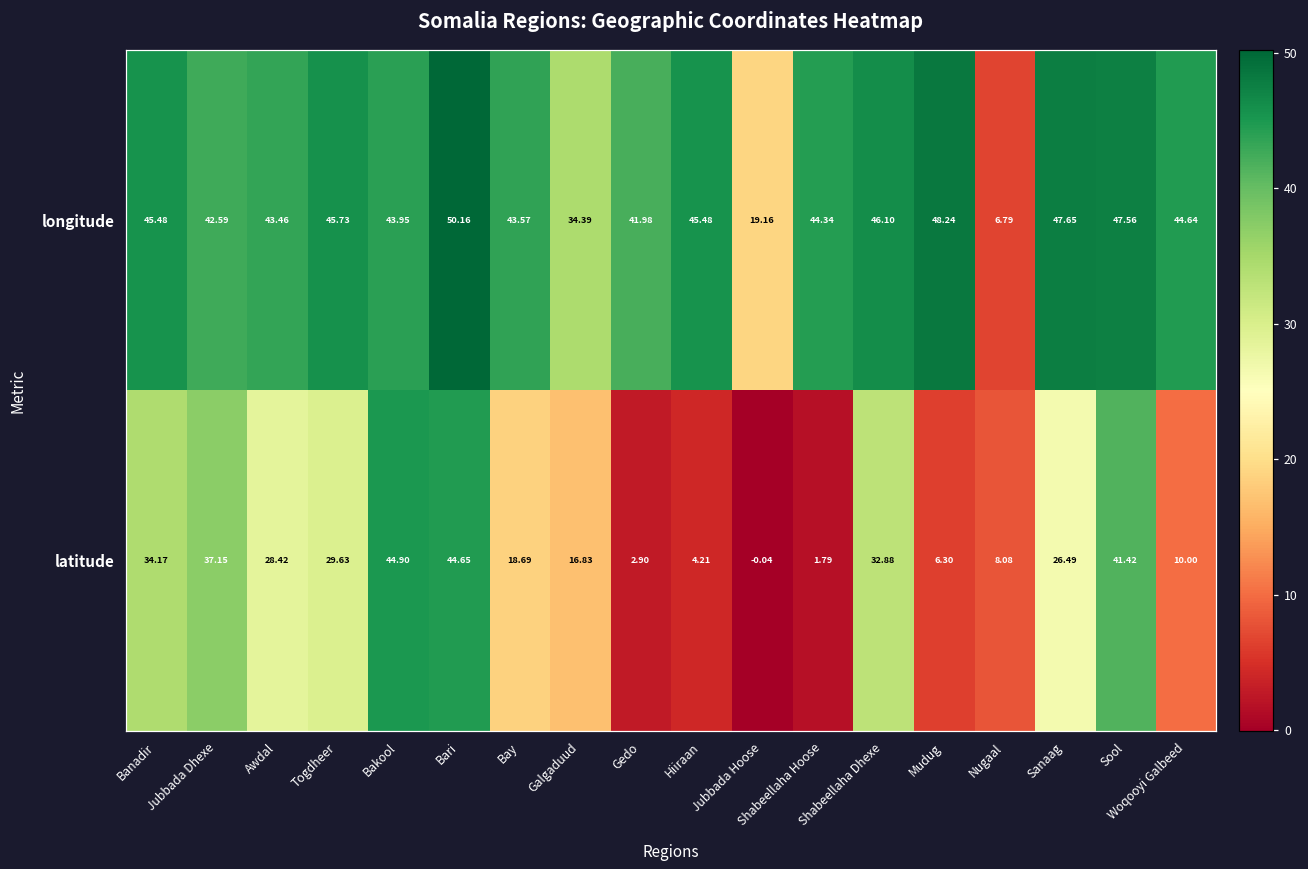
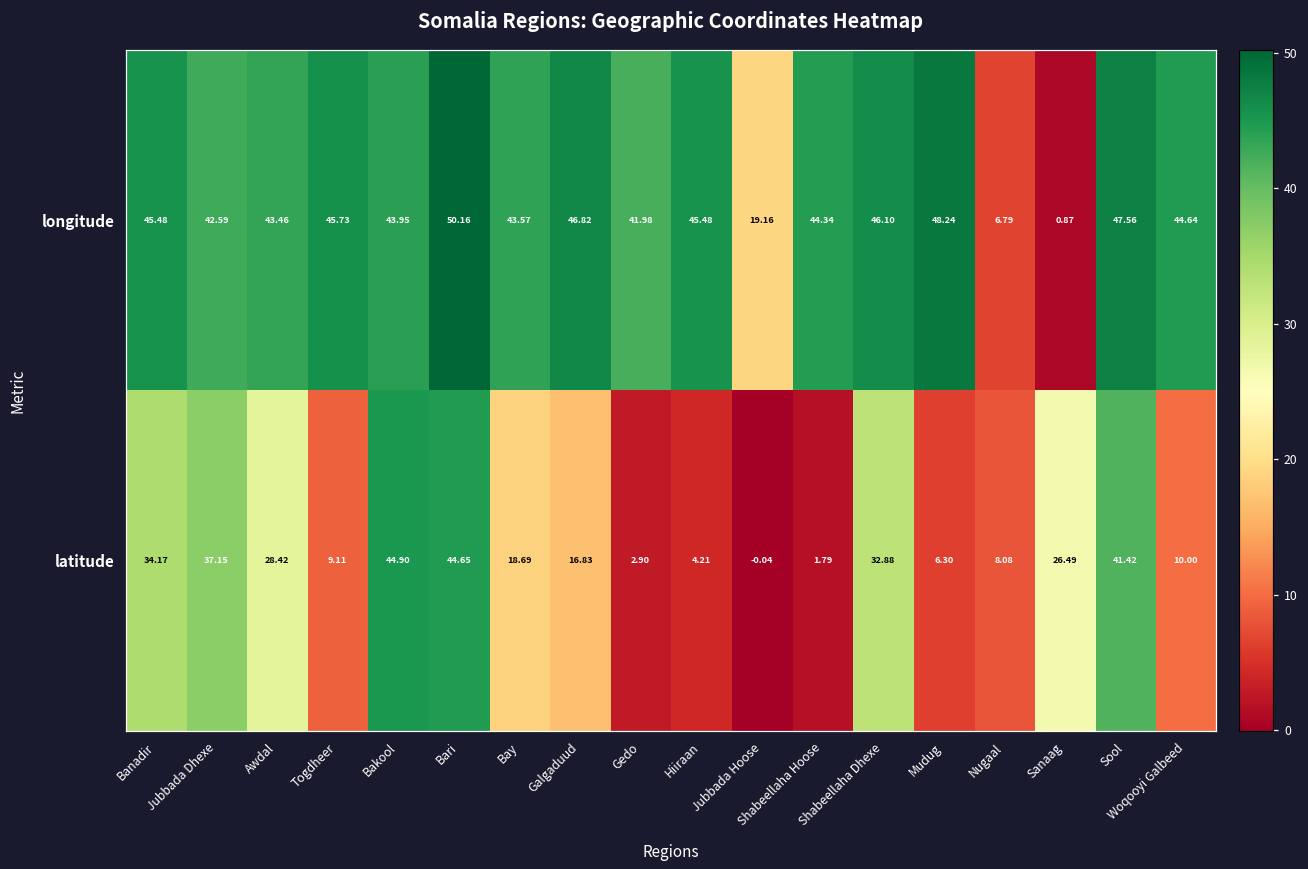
  {
    "longitude": {
      "Banadir": 45.48,
      "Jubbada Dhexe": 42.59,
      "Awdal": 43.46,
      "Togdheer": 45.73,
      "Bakool": 43.95,
      "Bari": 50.16,
      "Bay": 43.57,
-     "Galgaduud": 34.39,
+     "Galgaduud": 46.82,
      "Gedo": 41.98,
      "Hiiraan": 45.48,
      "Jubbada Hoose": 19.16,
      "Shabeellaha Hoose": 44.34,
      "Shabeellaha Dhexe": 46.10,
      "Mudug": 48.24,
      "Nugaal": 6.79,
-     "Sanaag": 47.65,
+     "Sanaag": 0.87,
      "Sool": 47.56,
      "Woqooyi Galbeed": 44.64
    },
    "latitude": {
      "Banadir": 34.17,
      "Jubbada Dhexe": 37.15,
      "Awdal": 28.42,
-     "Togdheer": 29.63,
+     "Togdheer": 9.11,
      "Bakool": 44.90,
      "Bari": 44.65,
      "Bay": 18.69,
      "Galgaduud": 16.83,
      "Gedo": 2.90,
      "Hiiraan": 4.21,
      "Jubbada Hoose": -0.04,
      "Shabeellaha Hoose": 1.79,
      "Shabeellaha Dhexe": 32.88,
      "Mudug": 6.30,
      "Nugaal": 8.08,
      "Sanaag": 26.49,
      "Sool": 41.42,
      "Woqooyi Galbeed": 10.00
    }
  }
